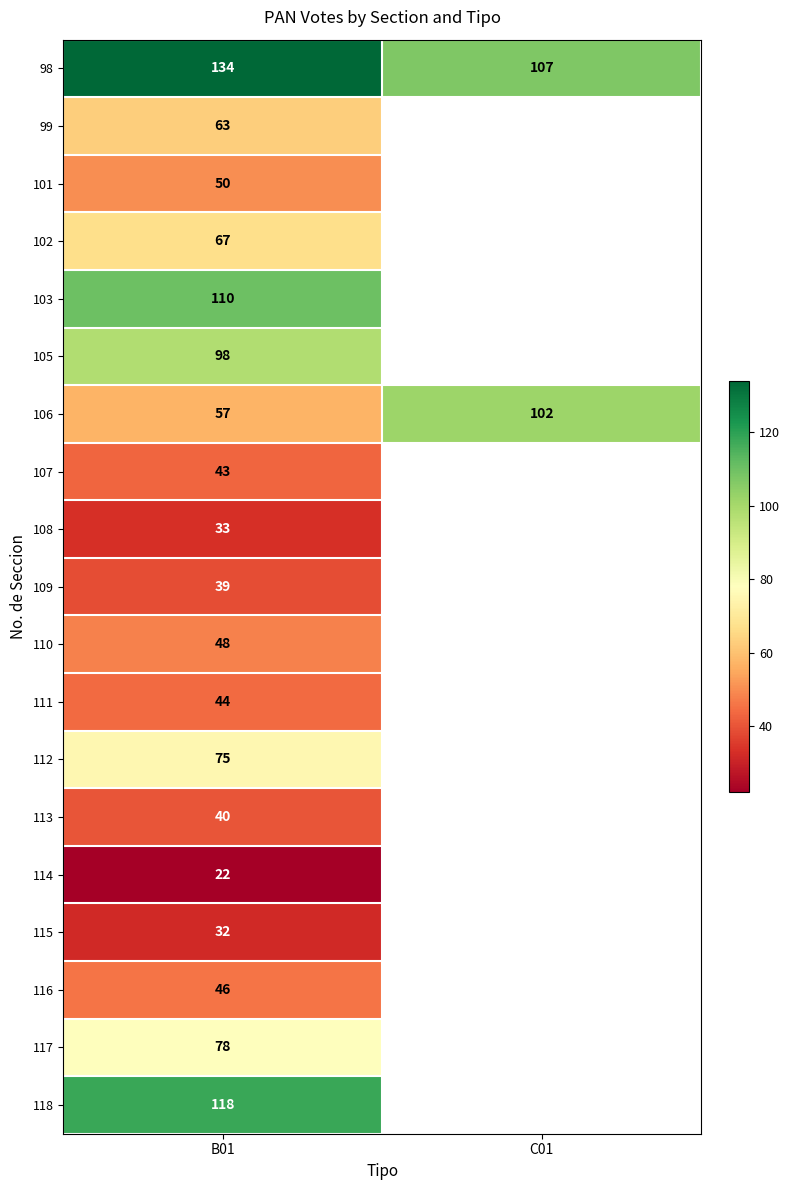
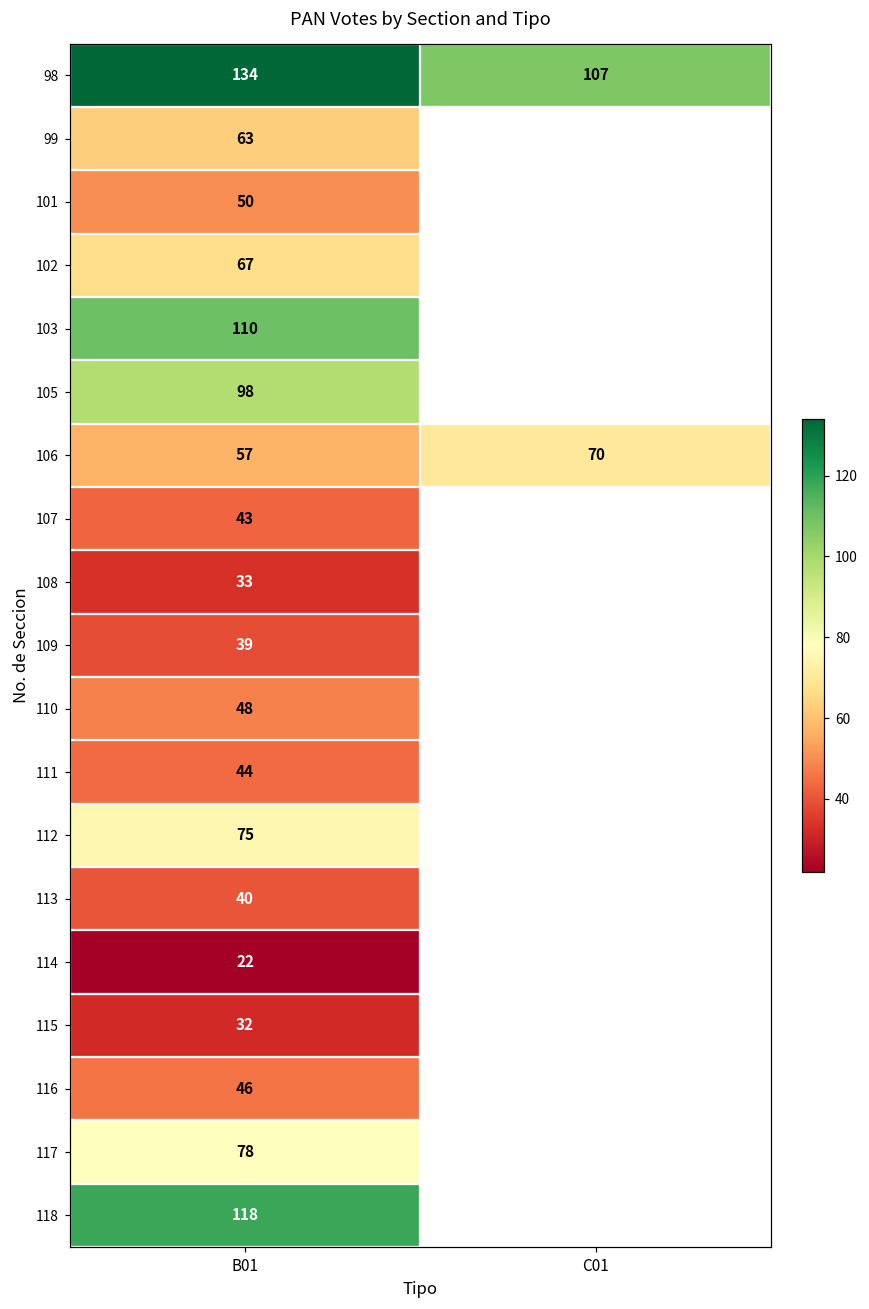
  {
    "98": {
      "B01": 134,
      "C01": 107
    },
    "99": {
      "B01": 63
    },
    "101": {
      "B01": 50
    },
    "102": {
      "B01": 67
    },
    "103": {
      "B01": 110
    },
    "105": {
      "B01": 98
    },
    "106": {
      "B01": 57,
-     "C01": 102
+     "C01": 70
    },
    "107": {
      "B01": 43
    },
    "108": {
      "B01": 33
    },
    "109": {
      "B01": 39
    },
    "110": {
      "B01": 48
    },
    "111": {
      "B01": 44
    },
    "112": {
      "B01": 75
    },
    "113": {
      "B01": 40
    },
    "114": {
      "B01": 22
    },
    "115": {
      "B01": 32
    },
    "116": {
      "B01": 46
    },
    "117": {
      "B01": 78
    },
    "118": {
      "B01": 118
    }
  }
